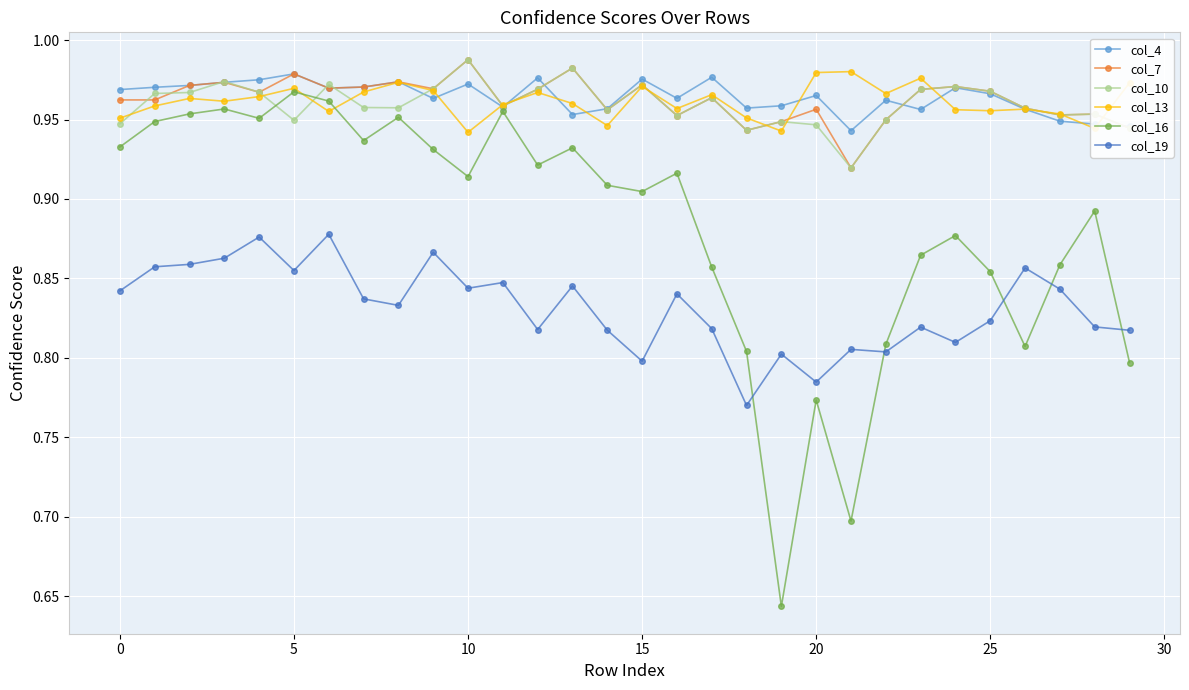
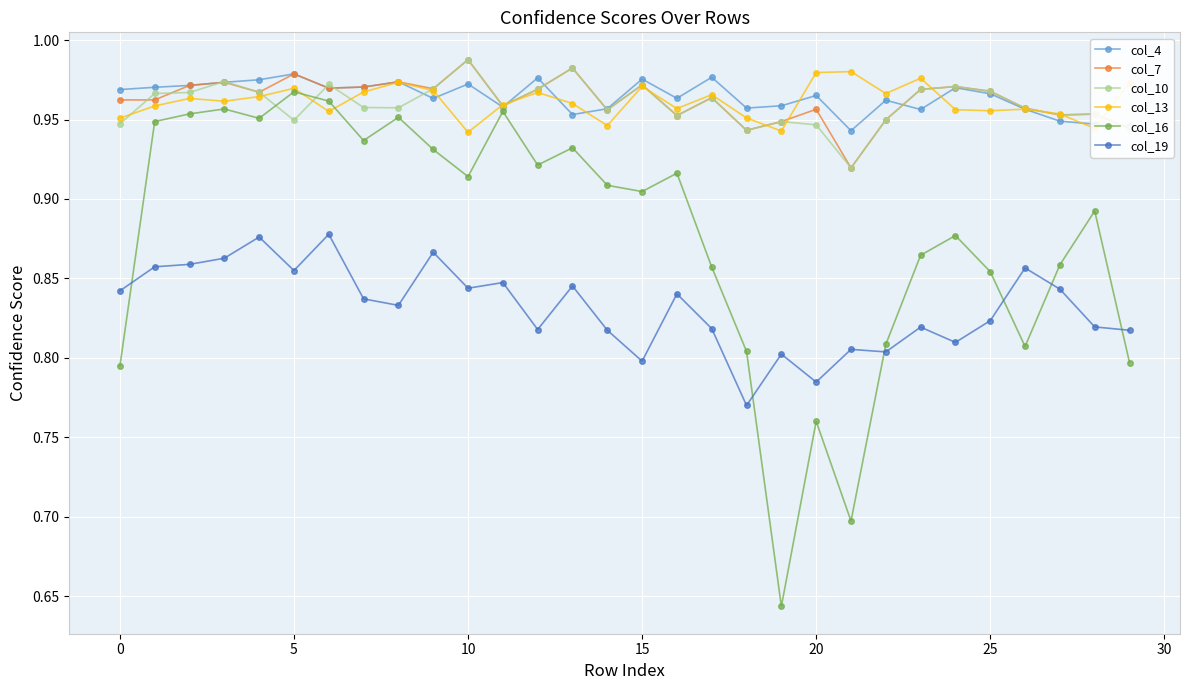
  {
    "col_7": {
      "0": 0.962,
      "20": 0.956
    },
    "col_10": {
      "0": 0.947,
      "5": 0.950,
      "20": 0.947
    },
    "col_13": {
      "0": 0.951,
      "5": 0.970,
      "10": 0.942,
      "20": 0.980,
      "25": 0.956
    },
    "col_16": {
-     "0": 0.933,
+     "0": 0.795,
      "5": 0.967,
      "10": 0.914,
      "15": 0.905,
-     "20": 0.773,
+     "20": 0.760,
      "25": 0.854
    }
  }
